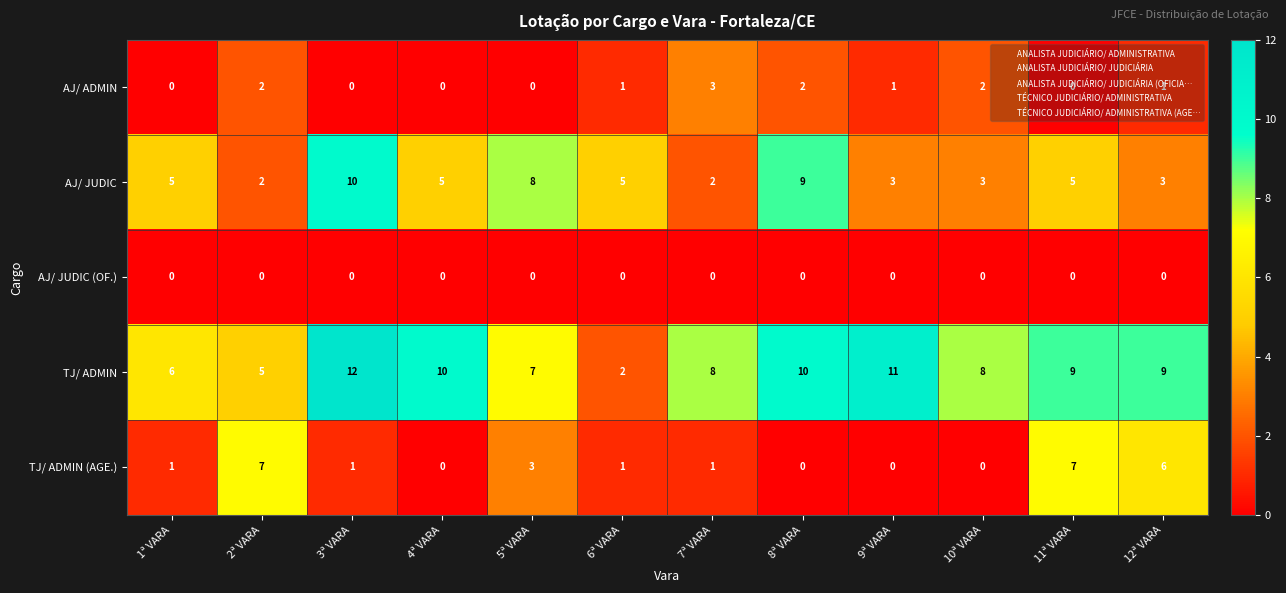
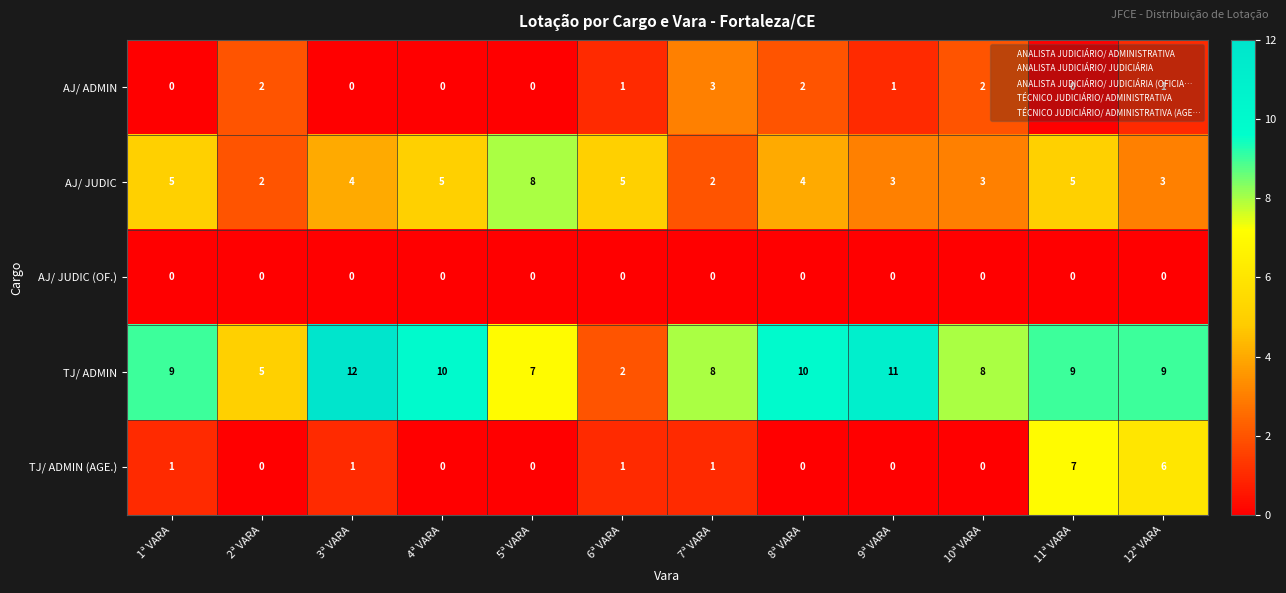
  {
    "AJ/ ADMIN": {
      "1ª VARA": 0,
      "2ª VARA": 2,
      "3ª VARA": 0,
      "4ª VARA": 0,
      "5ª VARA": 0,
      "6ª VARA": 1,
      "7ª VARA": 3,
      "8ª VARA": 2,
      "9ª VARA": 1,
      "10ª VARA": 2
    },
    "AJ/ JUDIC": {
      "1ª VARA": 5,
      "2ª VARA": 2,
-     "3ª VARA": 10,
+     "3ª VARA": 4,
      "4ª VARA": 5,
      "5ª VARA": 8,
      "6ª VARA": 5,
      "7ª VARA": 2,
-     "8ª VARA": 9,
+     "8ª VARA": 4,
      "9ª VARA": 3,
      "10ª VARA": 3,
      "11ª VARA": 5,
      "12ª VARA": 3
    },
    "AJ/ JUDIC (OF.)": {
      "1ª VARA": 0,
      "2ª VARA": 0,
      "3ª VARA": 0,
      "4ª VARA": 0,
      "5ª VARA": 0,
      "6ª VARA": 0,
      "7ª VARA": 0,
      "8ª VARA": 0,
      "9ª VARA": 0,
      "10ª VARA": 0,
      "11ª VARA": 0,
      "12ª VARA": 0
    },
    "TJ/ ADMIN": {
-     "1ª VARA": 6,
+     "1ª VARA": 9,
      "2ª VARA": 5,
      "3ª VARA": 12,
      "4ª VARA": 10,
      "5ª VARA": 7,
      "6ª VARA": 2,
      "7ª VARA": 8,
      "8ª VARA": 10,
      "9ª VARA": 11,
      "10ª VARA": 8,
      "11ª VARA": 9,
      "12ª VARA": 9
    },
    "TJ/ ADMIN (AGE.)": {
      "1ª VARA": 1,
-     "2ª VARA": 7,
+     "2ª VARA": 0,
      "3ª VARA": 1,
      "4ª VARA": 0,
-     "5ª VARA": 3,
+     "5ª VARA": 0,
      "6ª VARA": 1,
      "7ª VARA": 1,
      "8ª VARA": 0,
      "9ª VARA": 0,
      "10ª VARA": 0,
      "11ª VARA": 7,
      "12ª VARA": 6
    }
  }
